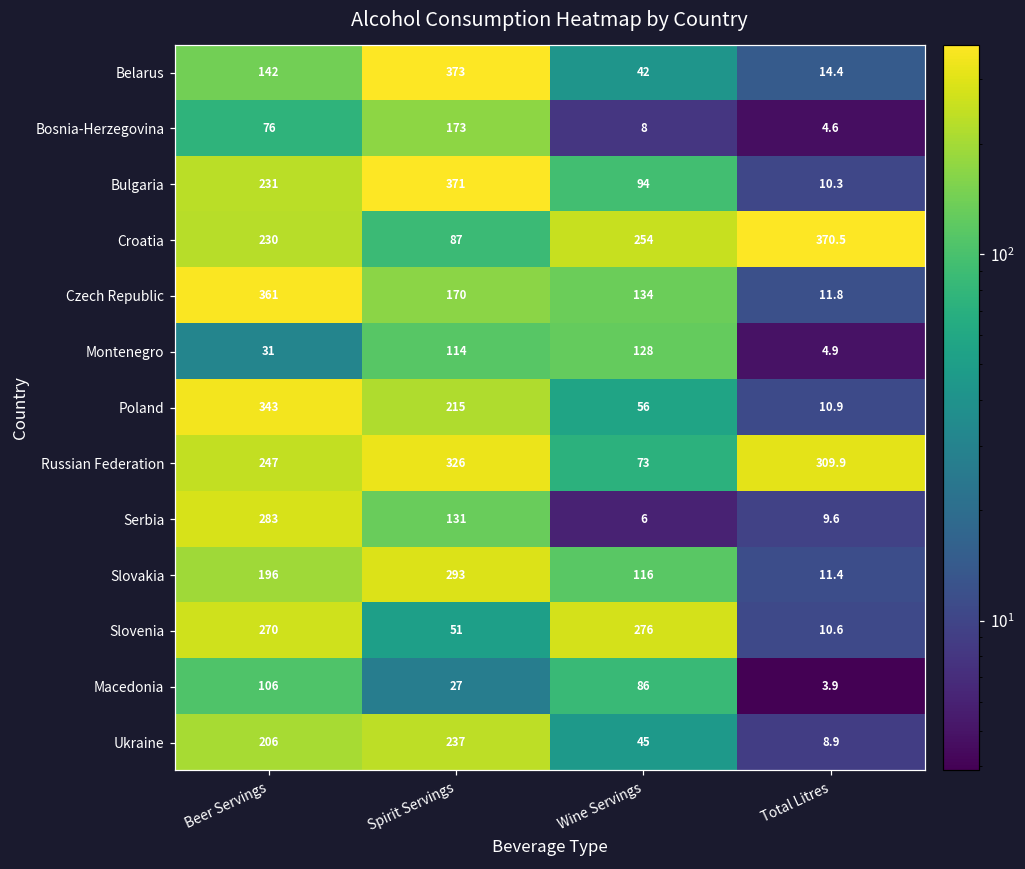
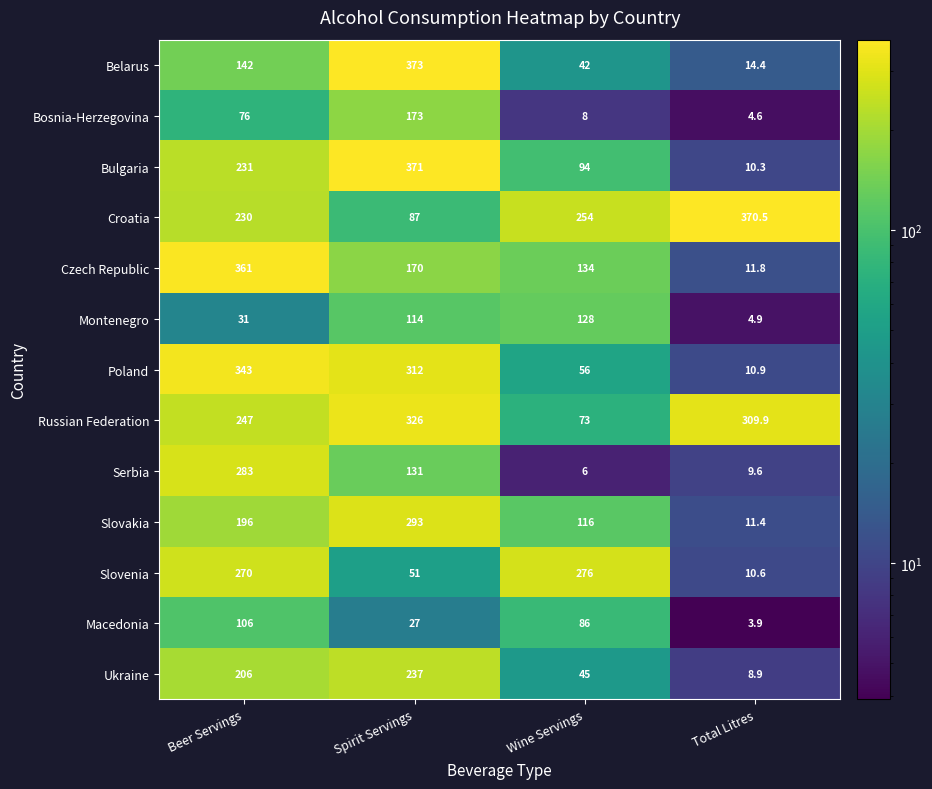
  {
    "Belarus": {
      "Beer Servings": 142,
      "Spirit Servings": 373,
      "Wine Servings": 42,
      "Total Litres": 14.4
    },
    "Bosnia-Herzegovina": {
      "Beer Servings": 76,
      "Spirit Servings": 173,
      "Wine Servings": 8,
      "Total Litres": 4.6
    },
    "Bulgaria": {
      "Beer Servings": 231,
      "Spirit Servings": 371,
      "Wine Servings": 94,
      "Total Litres": 10.3
    },
    "Croatia": {
      "Beer Servings": 230,
      "Spirit Servings": 87,
      "Wine Servings": 254,
      "Total Litres": 370.5
    },
    "Czech Republic": {
      "Beer Servings": 361,
      "Spirit Servings": 170,
      "Wine Servings": 134,
      "Total Litres": 11.8
    },
    "Montenegro": {
      "Beer Servings": 31,
      "Spirit Servings": 114,
      "Wine Servings": 128,
      "Total Litres": 4.9
    },
    "Poland": {
      "Beer Servings": 343,
-     "Spirit Servings": 215,
+     "Spirit Servings": 312,
      "Wine Servings": 56,
      "Total Litres": 10.9
    },
    "Russian Federation": {
      "Beer Servings": 247,
      "Spirit Servings": 326,
      "Wine Servings": 73,
      "Total Litres": 309.9
    },
    "Serbia": {
      "Beer Servings": 283,
      "Spirit Servings": 131,
      "Wine Servings": 6,
      "Total Litres": 9.6
    },
    "Slovakia": {
      "Beer Servings": 196,
      "Spirit Servings": 293,
      "Wine Servings": 116,
      "Total Litres": 11.4
    },
    "Slovenia": {
      "Beer Servings": 270,
      "Spirit Servings": 51,
      "Wine Servings": 276,
      "Total Litres": 10.6
    },
    "Macedonia": {
      "Beer Servings": 106,
      "Spirit Servings": 27,
      "Wine Servings": 86,
      "Total Litres": 3.9
    },
    "Ukraine": {
      "Beer Servings": 206,
      "Spirit Servings": 237,
      "Wine Servings": 45,
      "Total Litres": 8.9
    }
  }
